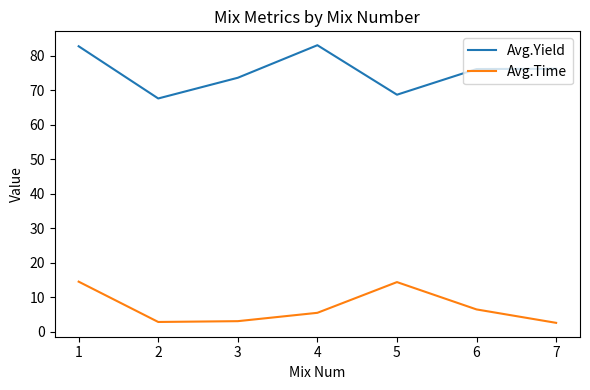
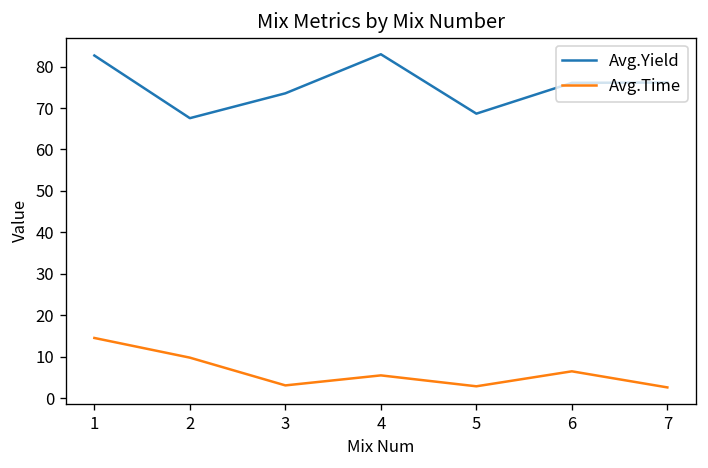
  {
    "Avg.Yield": {
      "1": 83,
      "2": 68,
      "3": 74,
      "4": 83,
      "5": 69
    },
    "Avg.Time": {
      "1": 15,
-     "2": 3,
+     "2": 10,
      "3": 3,
      "4": 5,
-     "5": 14,
+     "5": 3,
      "6": 6,
      "7": 3
    }
  }
